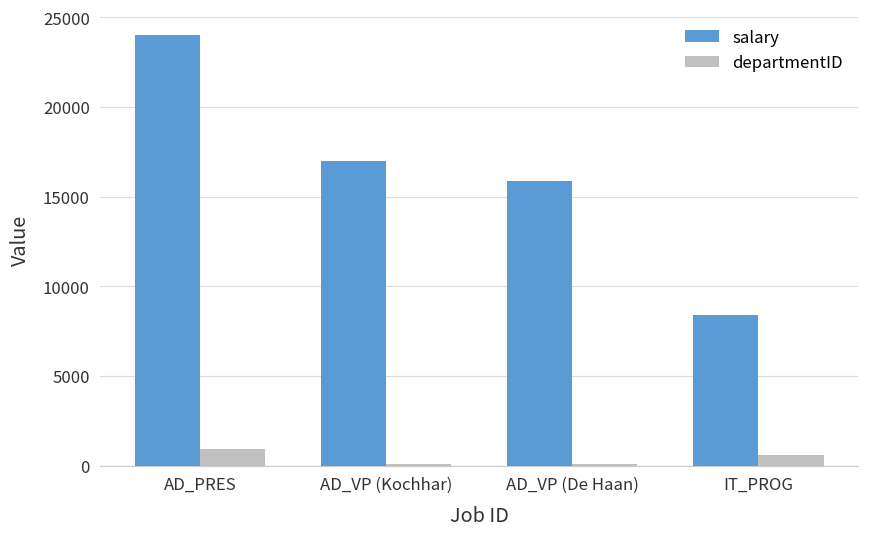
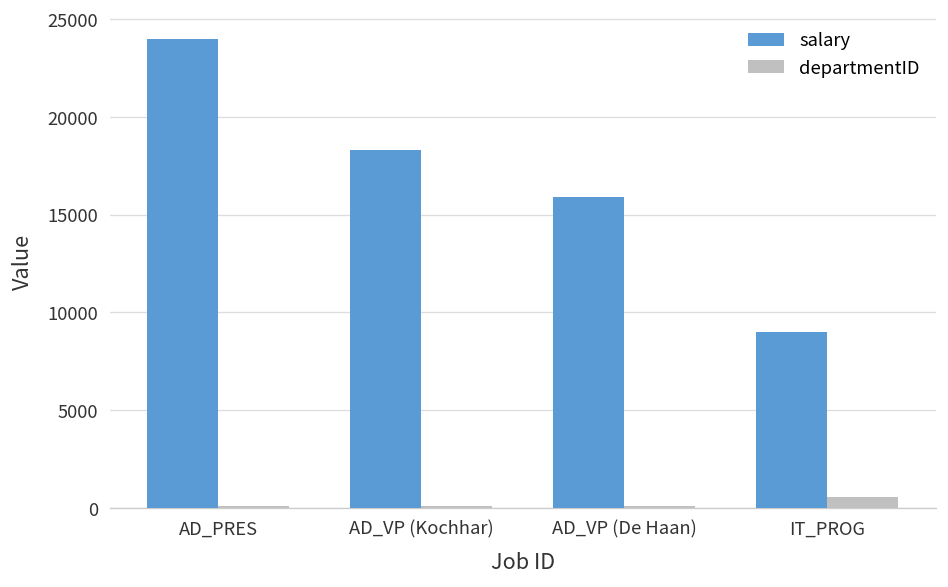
  {
    "salary": {
      "AD_PRES": 24000,
-     "AD_VP (Kochhar)": 17000,
+     "AD_VP (Kochhar)": 18300,
      "AD_VP (De Haan)": 15900,
-     "IT_PROG": 8400
+     "IT_PROG": 9000
    },
    "departmentID": {
-     "AD_PRES": 900,
+     "AD_PRES": 100,
      "IT_PROG": 600
    }
  }
